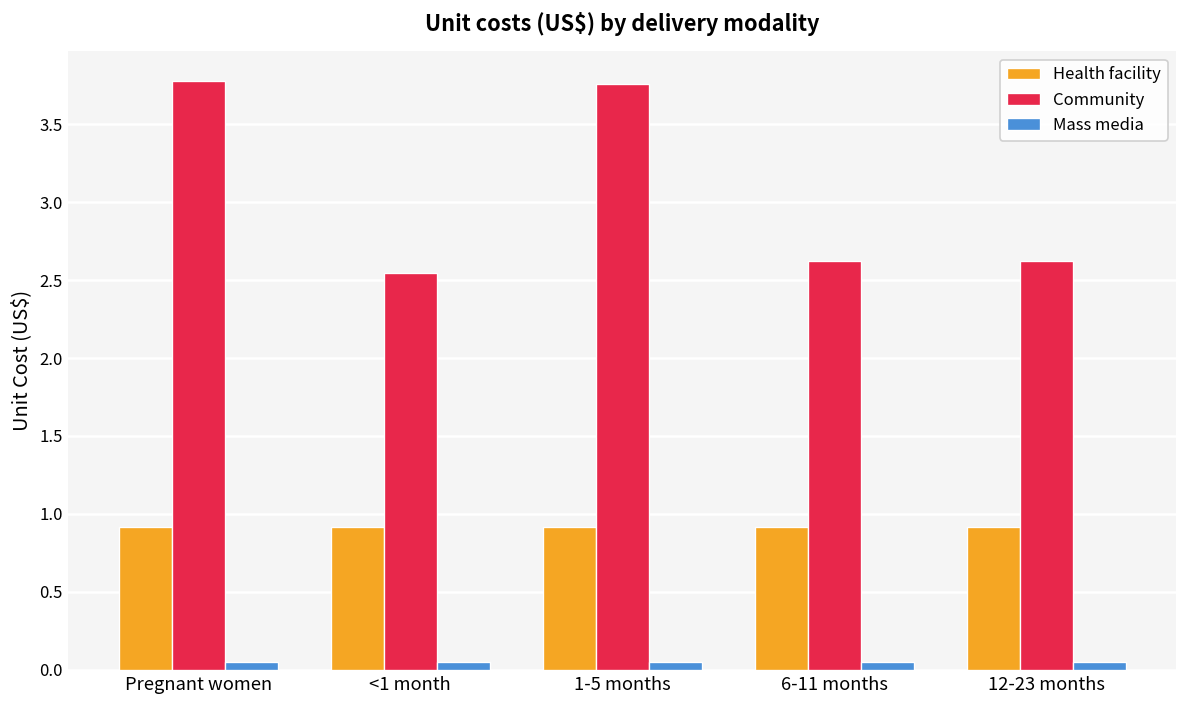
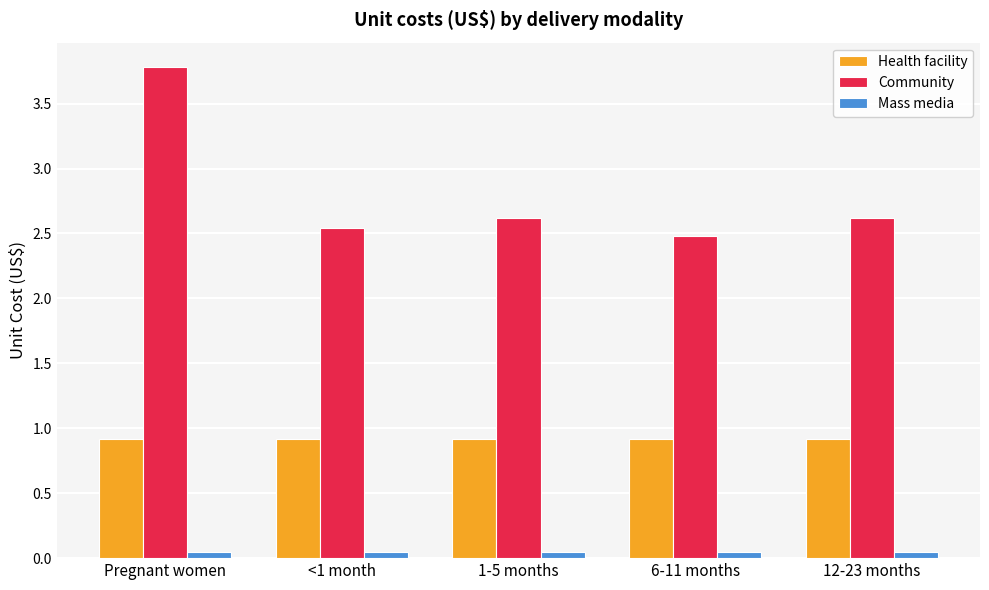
  {
    "Health facility": {
      "Pregnant women": 0.92,
      "<1 month": 0.92,
      "1-5 months": 0.92,
      "6-11 months": 0.92,
      "12-23 months": 0.92
    },
    "Community": {
      "Pregnant women": 3.78,
      "<1 month": 2.54,
-     "1-5 months": 3.76,
-     "6-11 months": 2.62,
+     "1-5 months": 2.62,
+     "6-11 months": 2.48,
      "12-23 months": 2.62
    },
    "Mass media": {
      "Pregnant women": 0.05,
      "<1 month": 0.05,
      "1-5 months": 0.05,
      "6-11 months": 0.05,
      "12-23 months": 0.05
    }
  }
